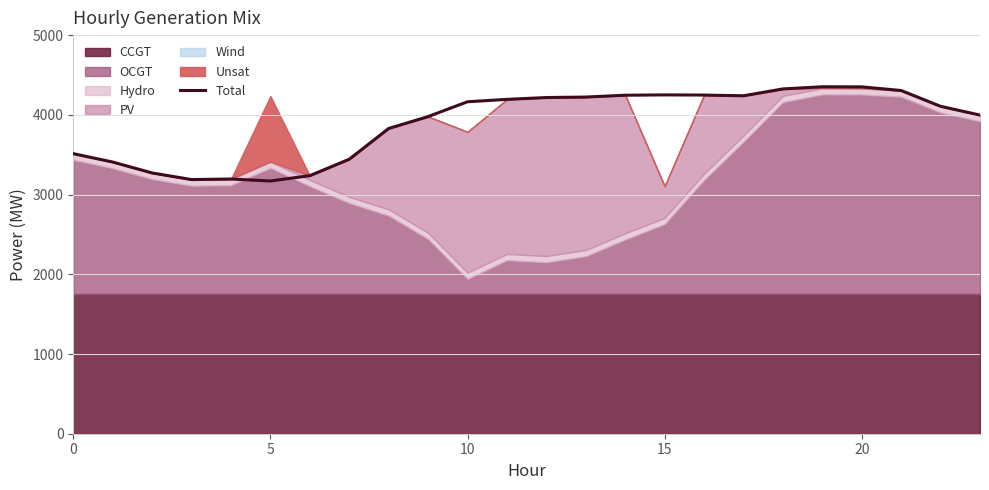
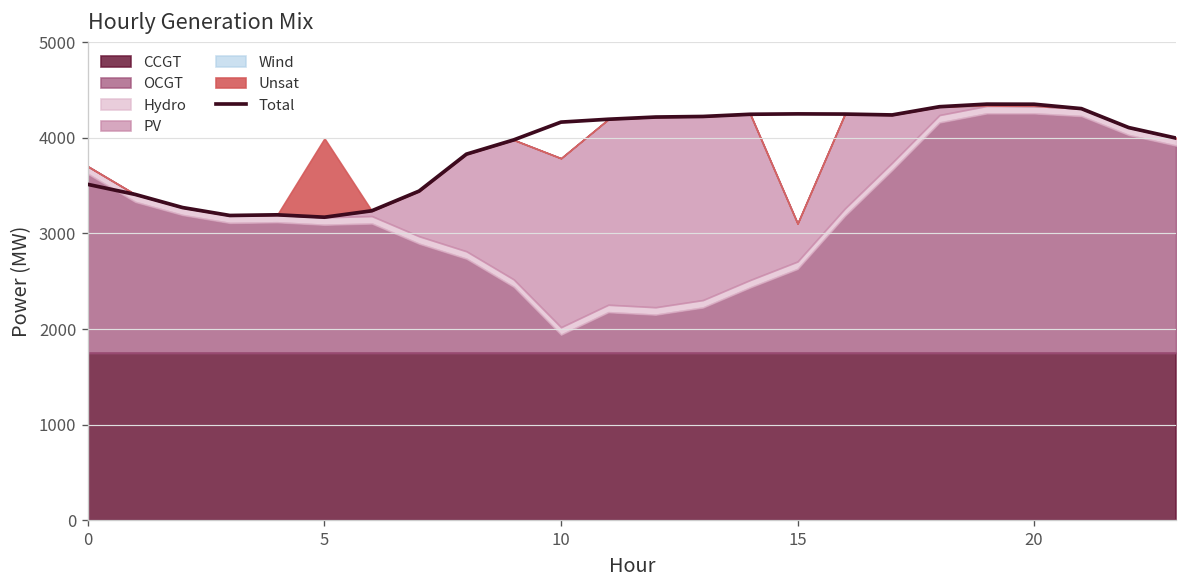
  {
    "OCGT": {
-     "0": 1700,
-     "5": 1600,
+     "0": 1900,
+     "5": 1300,
      "10": 200,
      "15": 900,
      "20": 2500
    },
    "Hydro": {
      "10": 100,
      "15": 100
    },
    "Unsat": {
      "5": 800
    }
  }
